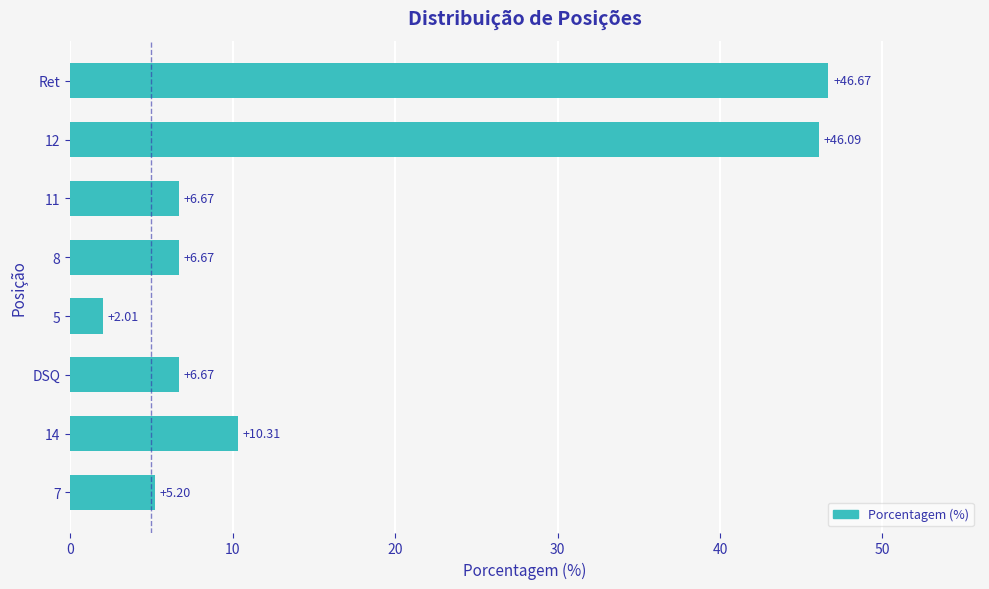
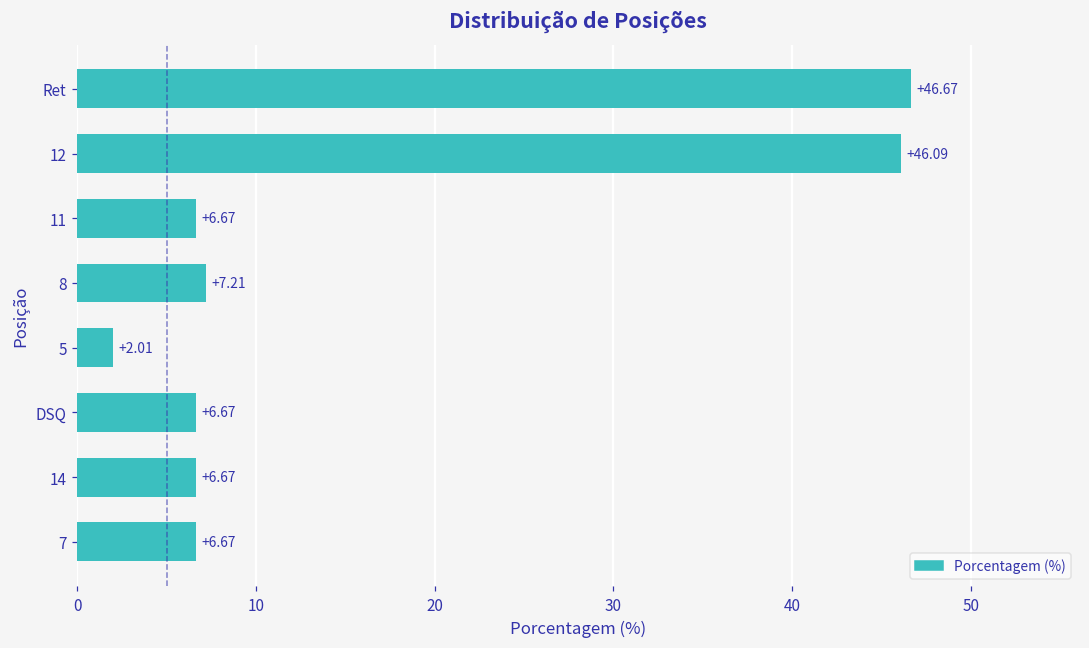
  {
    "Ret": "+46.67",
    "12": "+46.09",
    "11": "+6.67",
-   "8": "+6.67",
+   "8": "+7.21",
    "5": "+2.01",
    "DSQ": "+6.67",
-   "14": "+10.31",
-   "7": "+5.20"
+   "14": "+6.67",
+   "7": "+6.67"
  }
